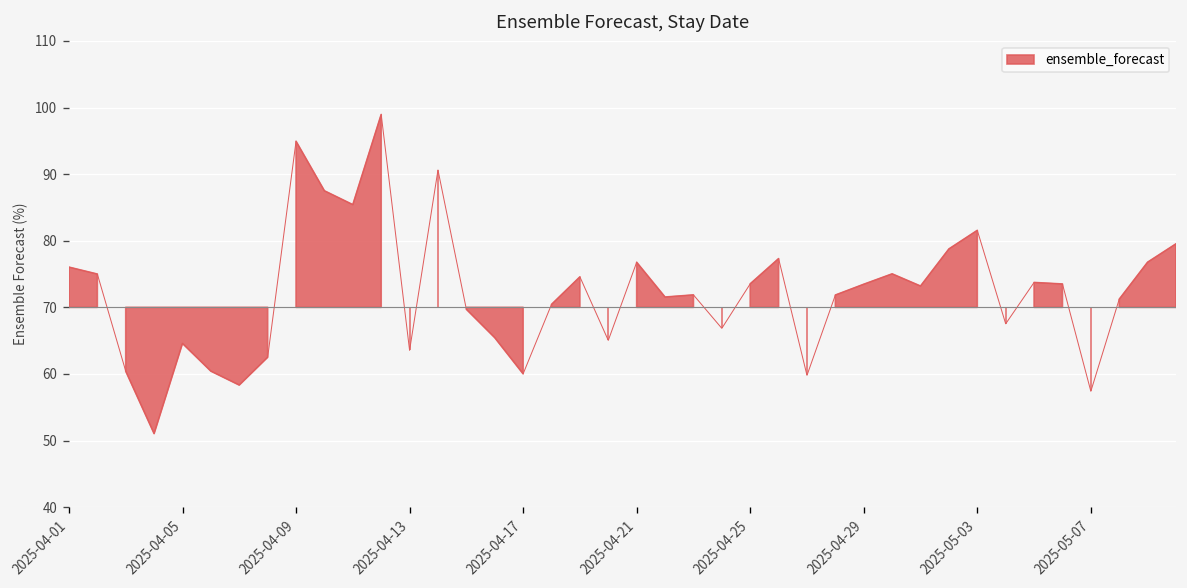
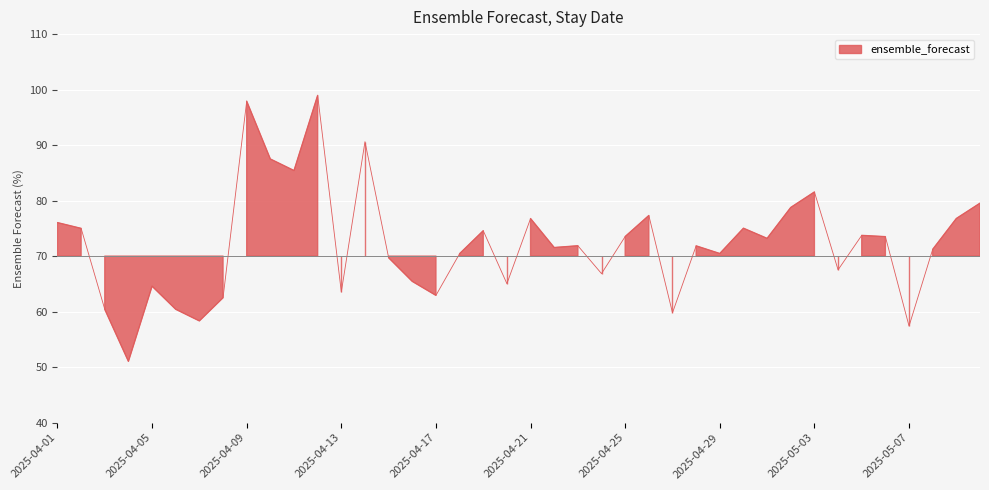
  {
    "2025-04-01": 76,
    "2025-04-05": 65,
-   "2025-04-09": 95,
+   "2025-04-09": 98,
    "2025-04-13": 64,
-   "2025-04-17": 60,
+   "2025-04-17": 63,
    "2025-04-21": 77,
    "2025-04-25": 74,
-   "2025-04-29": 73,
+   "2025-04-29": 70,
    "2025-05-03": 82,
    "2025-05-07": 57
  }
